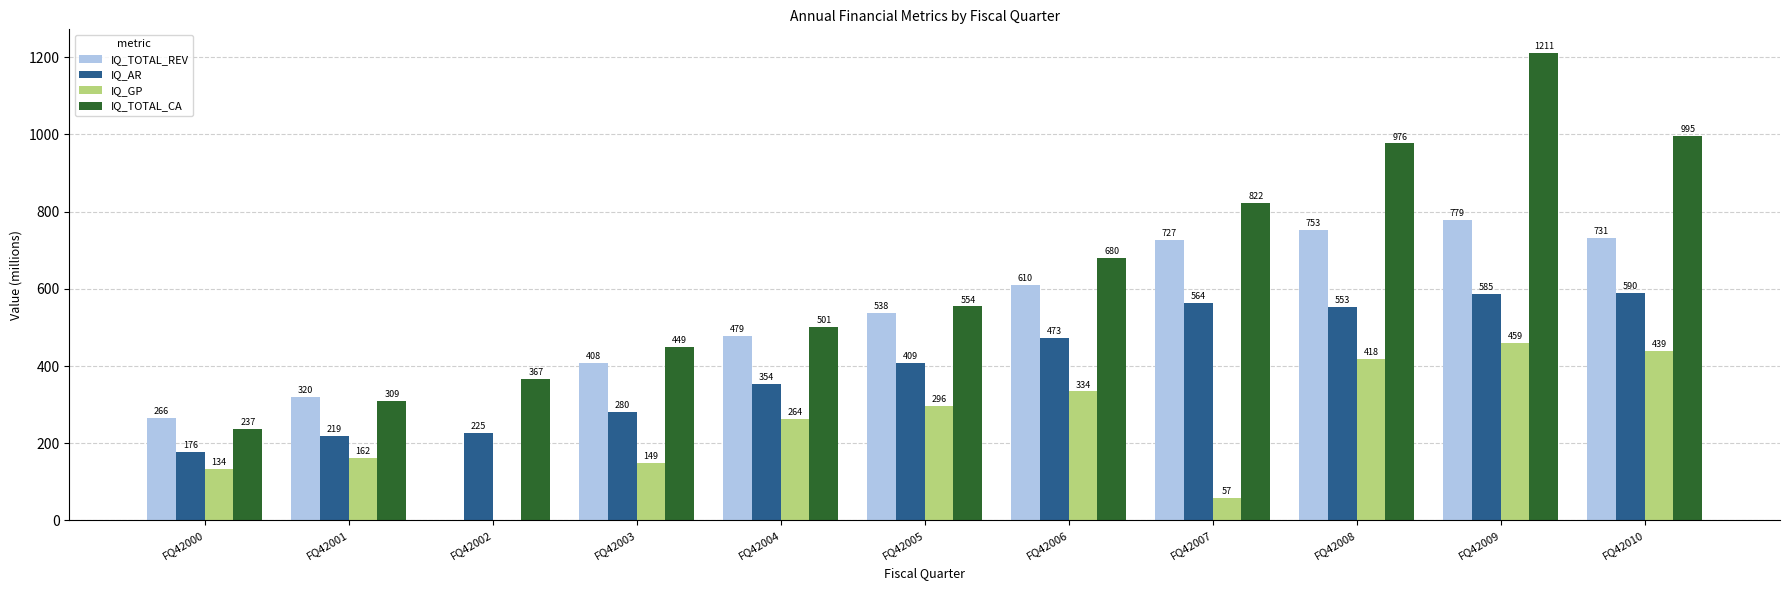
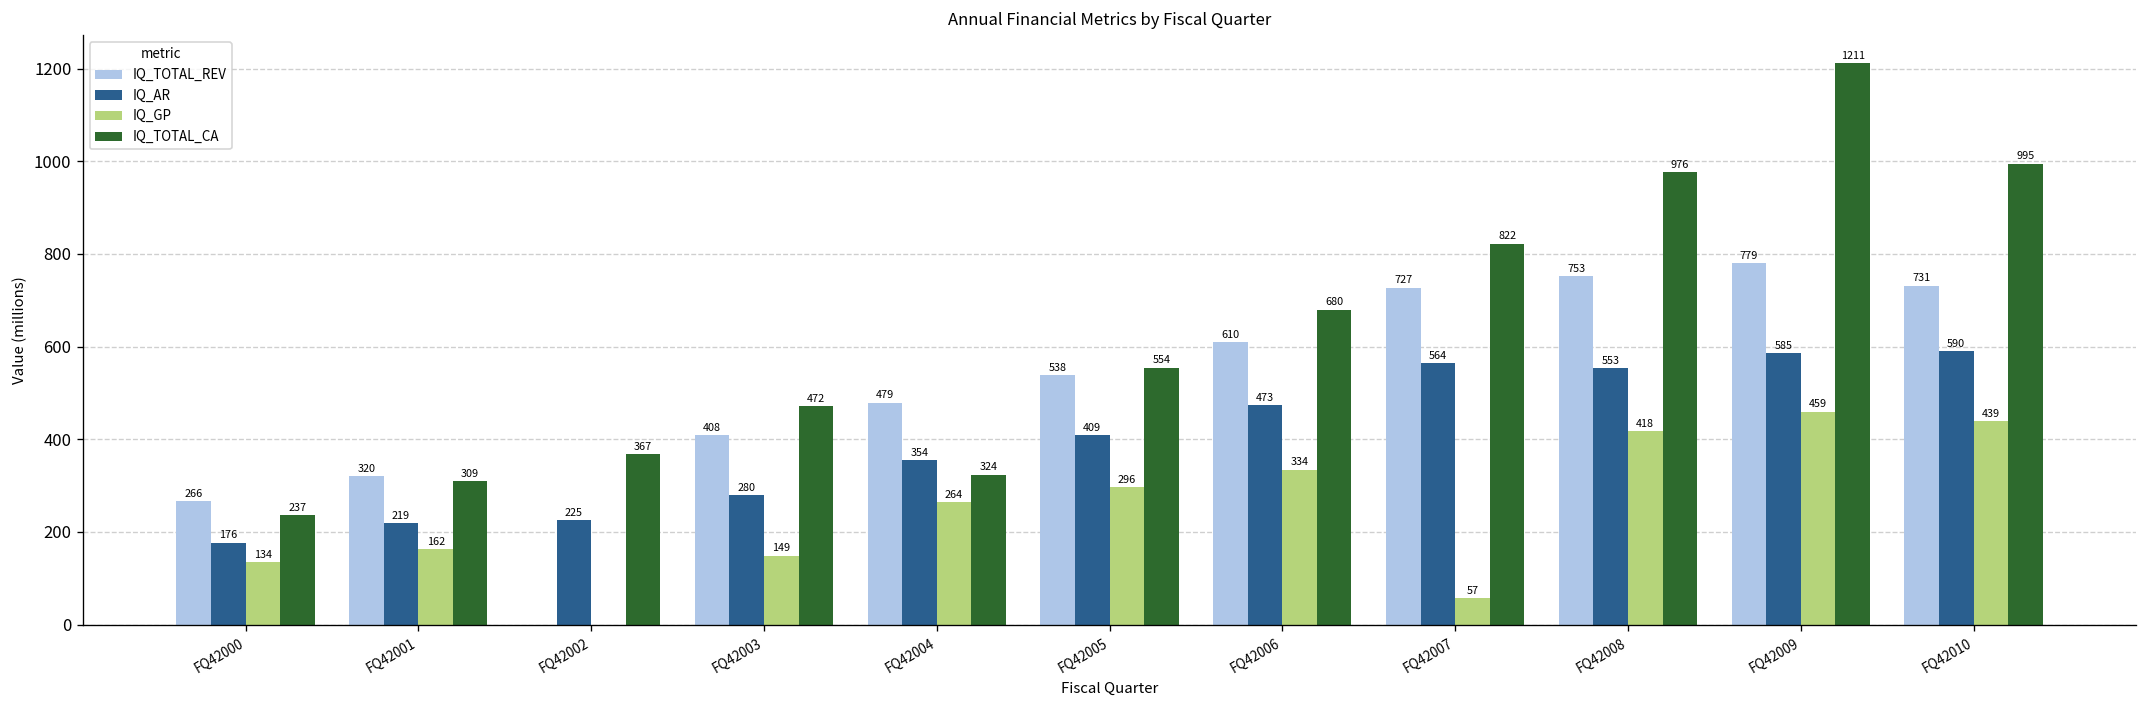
  {
    "IQ_TOTAL_REV": {
      "FQ42000": 266,
      "FQ42001": 320,
      "FQ42003": 408,
      "FQ42004": 479,
      "FQ42005": 538,
      "FQ42006": 610,
      "FQ42007": 727,
      "FQ42008": 753,
      "FQ42009": 779,
      "FQ42010": 731
    },
    "IQ_AR": {
      "FQ42000": 176,
      "FQ42001": 219,
      "FQ42002": 225,
      "FQ42003": 280,
      "FQ42004": 354,
      "FQ42005": 409,
      "FQ42006": 473,
      "FQ42007": 564,
      "FQ42008": 553,
      "FQ42009": 585,
      "FQ42010": 590
    },
    "IQ_GP": {
      "FQ42000": 134,
      "FQ42001": 162,
      "FQ42003": 149,
      "FQ42004": 264,
      "FQ42005": 296,
      "FQ42006": 334,
      "FQ42007": 57,
      "FQ42008": 418,
      "FQ42009": 459,
      "FQ42010": 439
    },
    "IQ_TOTAL_CA": {
      "FQ42000": 237,
      "FQ42001": 309,
      "FQ42002": 367,
-     "FQ42003": 449,
-     "FQ42004": 501,
+     "FQ42003": 472,
+     "FQ42004": 324,
      "FQ42005": 554,
      "FQ42006": 680,
      "FQ42007": 822,
      "FQ42008": 976,
      "FQ42009": 1211,
      "FQ42010": 995
    }
  }
